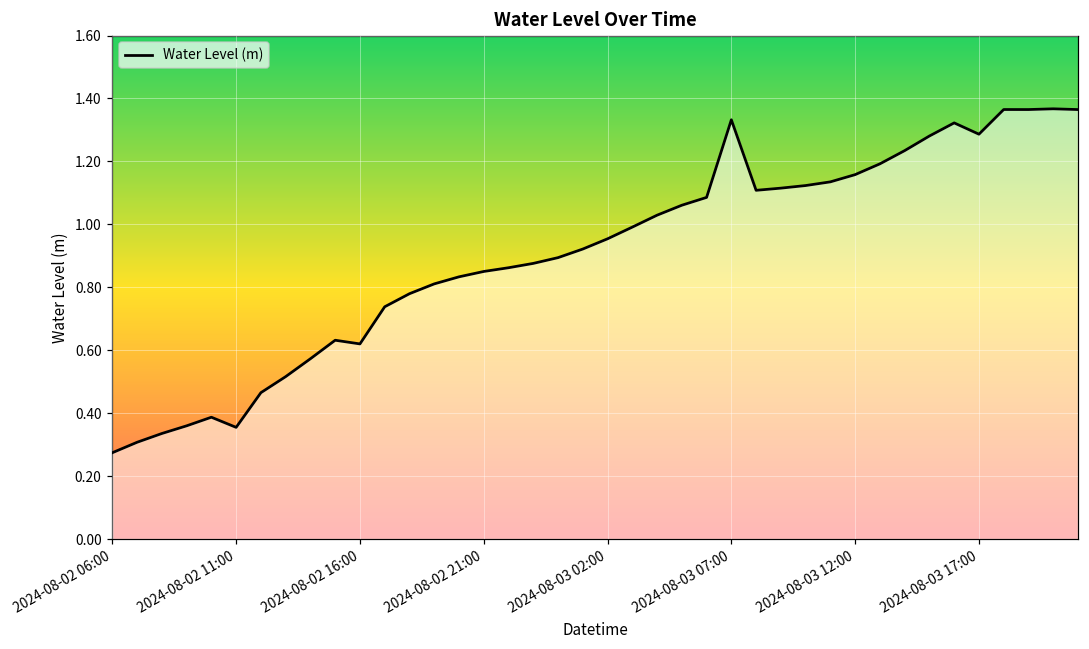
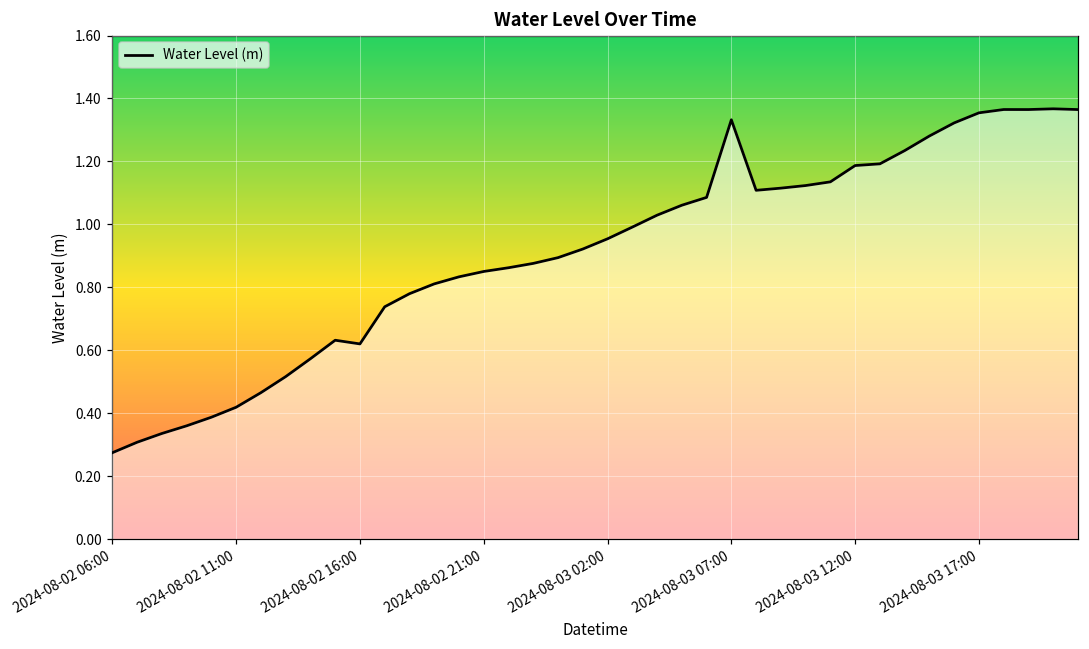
  {
    "2024-08-02 06:00": 0.27,
-   "2024-08-02 11:00": 0.35,
+   "2024-08-02 11:00": 0.42,
    "2024-08-02 16:00": 0.62,
    "2024-08-02 21:00": 0.85,
    "2024-08-03 02:00": 0.95,
    "2024-08-03 07:00": 1.33,
-   "2024-08-03 12:00": 1.16,
-   "2024-08-03 17:00": 1.29
+   "2024-08-03 12:00": 1.19,
+   "2024-08-03 17:00": 1.35
  }
